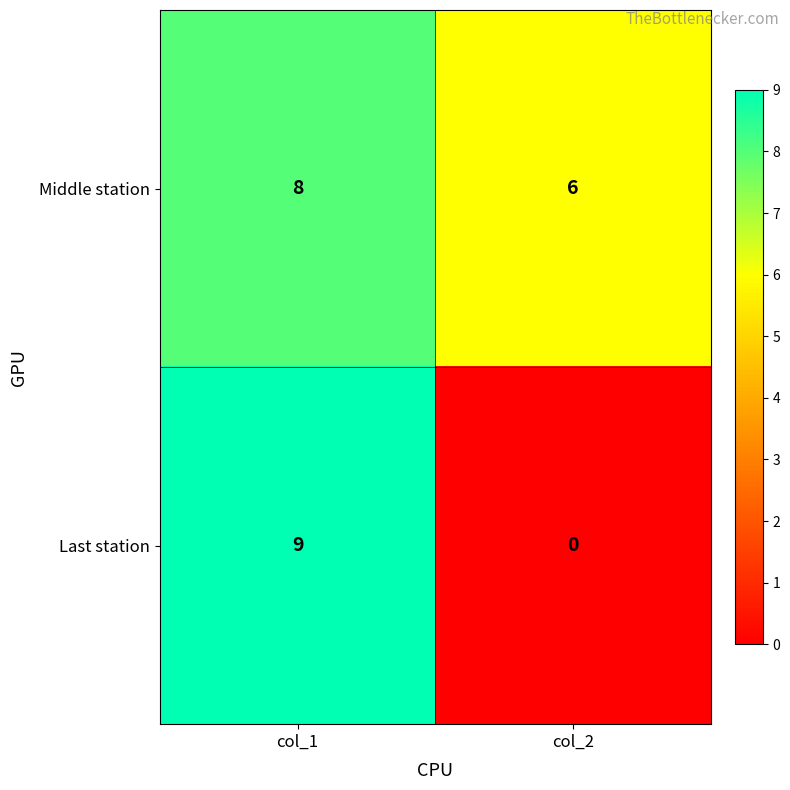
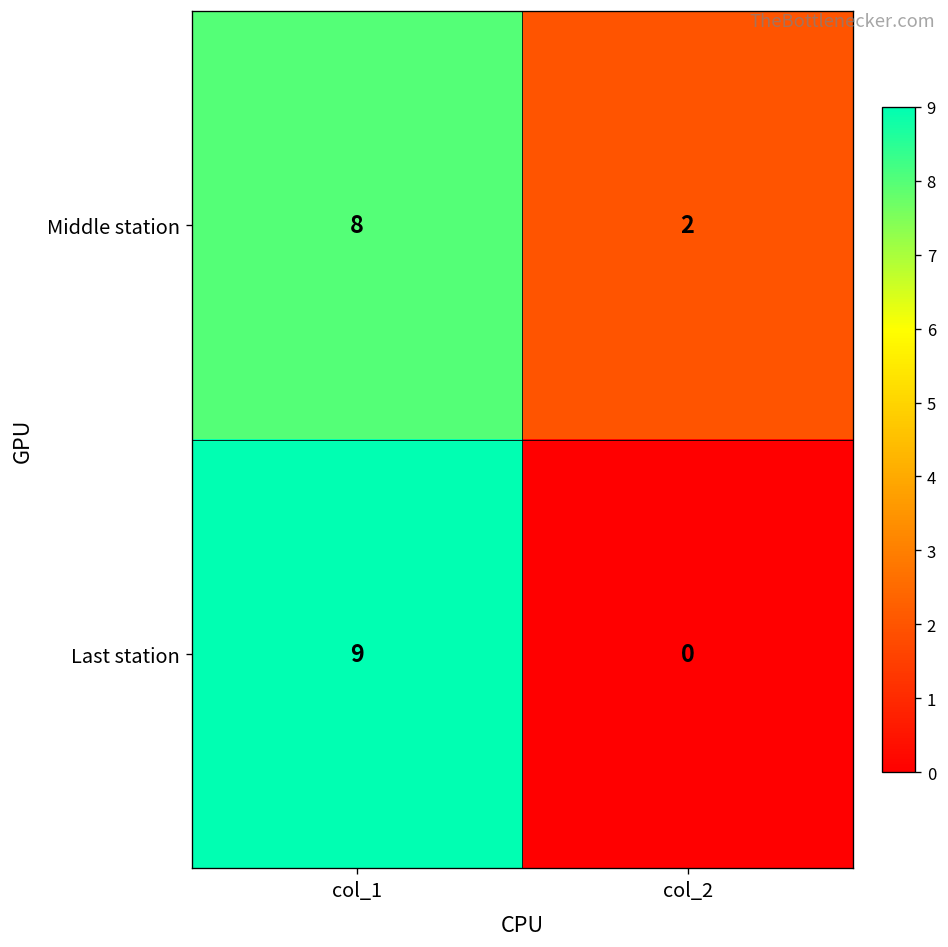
  {
    "Middle station": {
      "col_1": 8,
-     "col_2": 6
+     "col_2": 2
    },
    "Last station": {
      "col_1": 9,
      "col_2": 0
    }
  }
